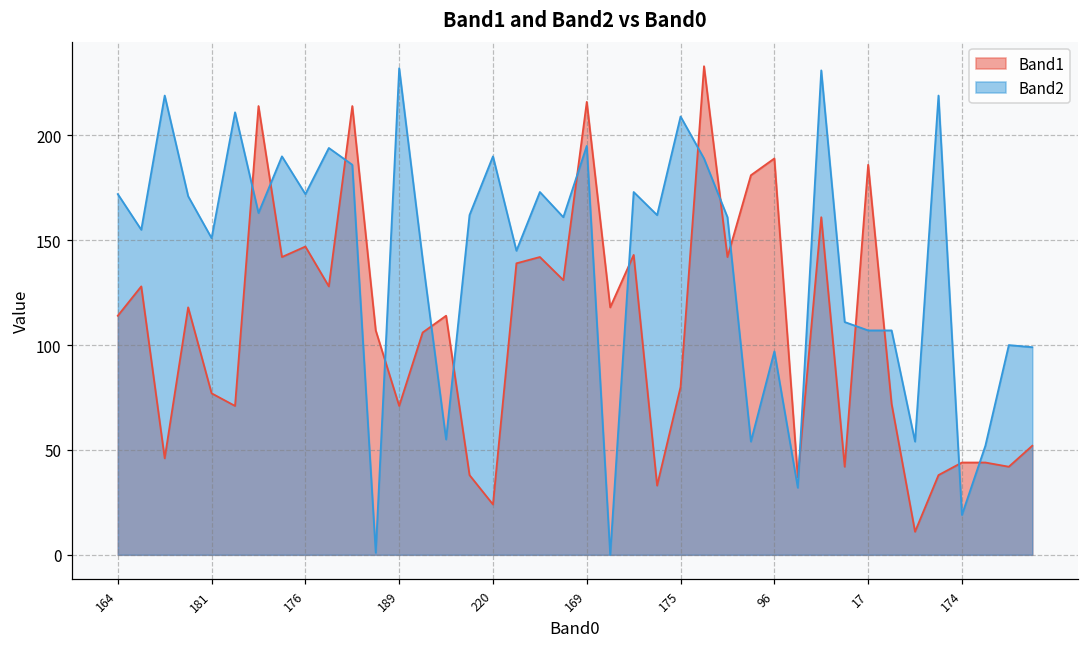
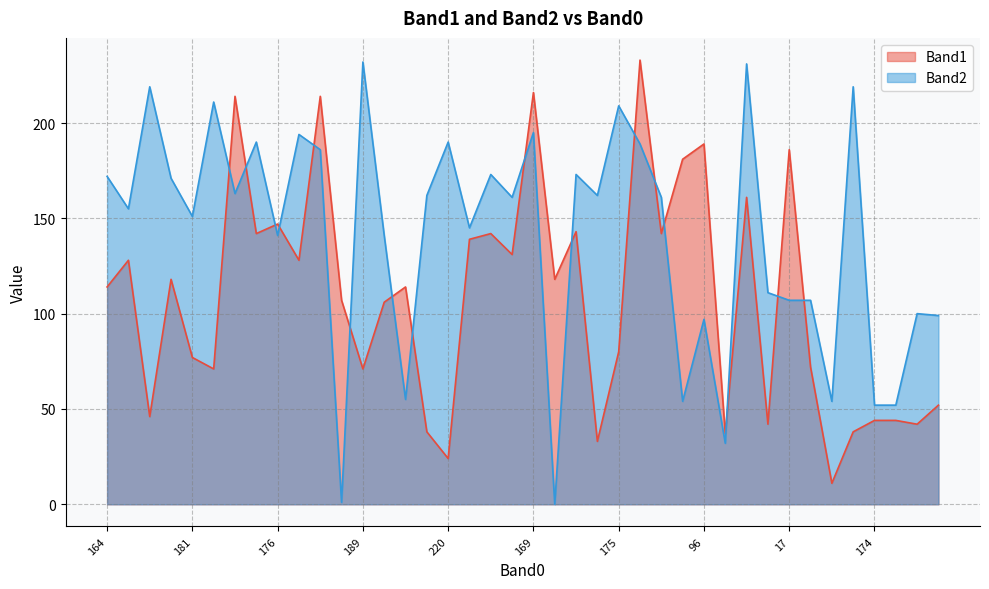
  {
    "Band1": {
      "164": 114,
      "181": 77,
      "176": 147,
      "189": 71,
      "220": 24,
      "169": 216,
      "175": 80,
      "96": 189,
      "174": 44
    },
    "Band2": {
      "164": 172,
      "181": 151,
-     "176": 172,
+     "176": 141,
      "189": 232,
      "220": 190,
      "169": 195,
      "175": 209,
      "96": 97,
-     "174": 19
+     "174": 52
    }
  }
